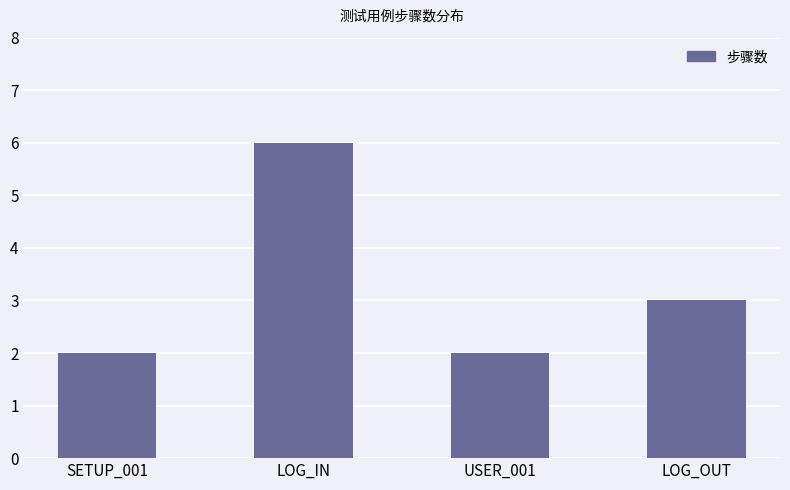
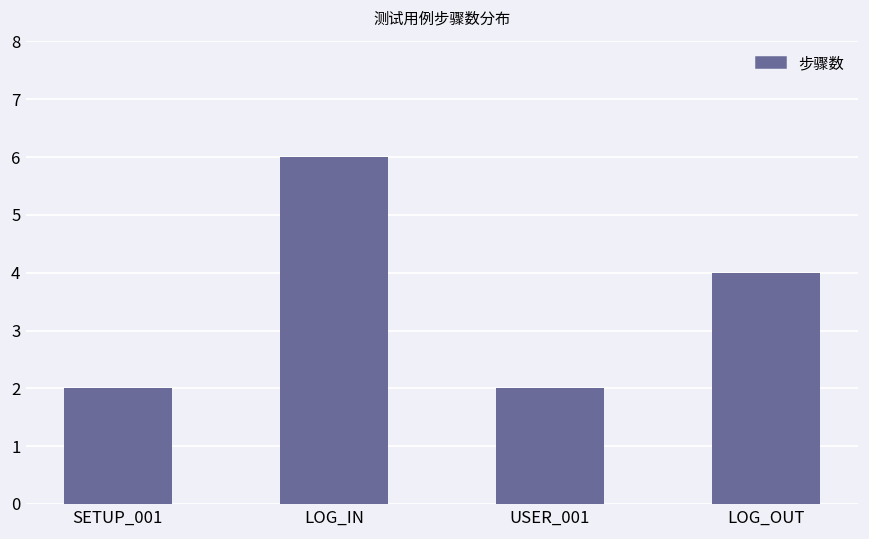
  {
    "SETUP_001": 2,
    "LOG_IN": 6,
    "USER_001": 2,
-   "LOG_OUT": 3
+   "LOG_OUT": 4
  }
